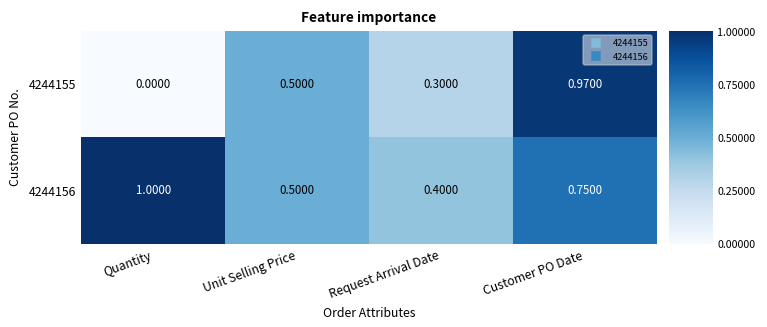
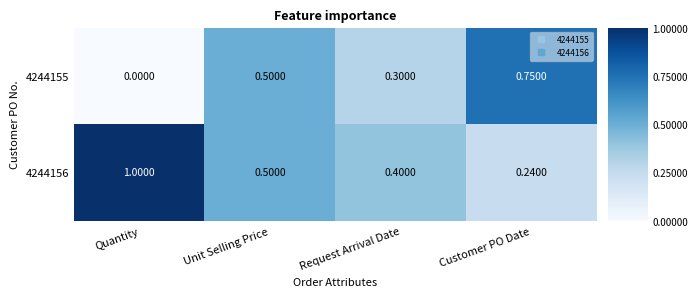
  {
    "4244155": {
      "Quantity": 0.0000,
      "Unit Selling Price": 0.5000,
      "Request Arrival Date": 0.3000,
-     "Customer PO Date": 0.9700
+     "Customer PO Date": 0.7500
    },
    "4244156": {
      "Quantity": 1.0000,
      "Unit Selling Price": 0.5000,
      "Request Arrival Date": 0.4000,
-     "Customer PO Date": 0.7500
+     "Customer PO Date": 0.2400
    }
  }
